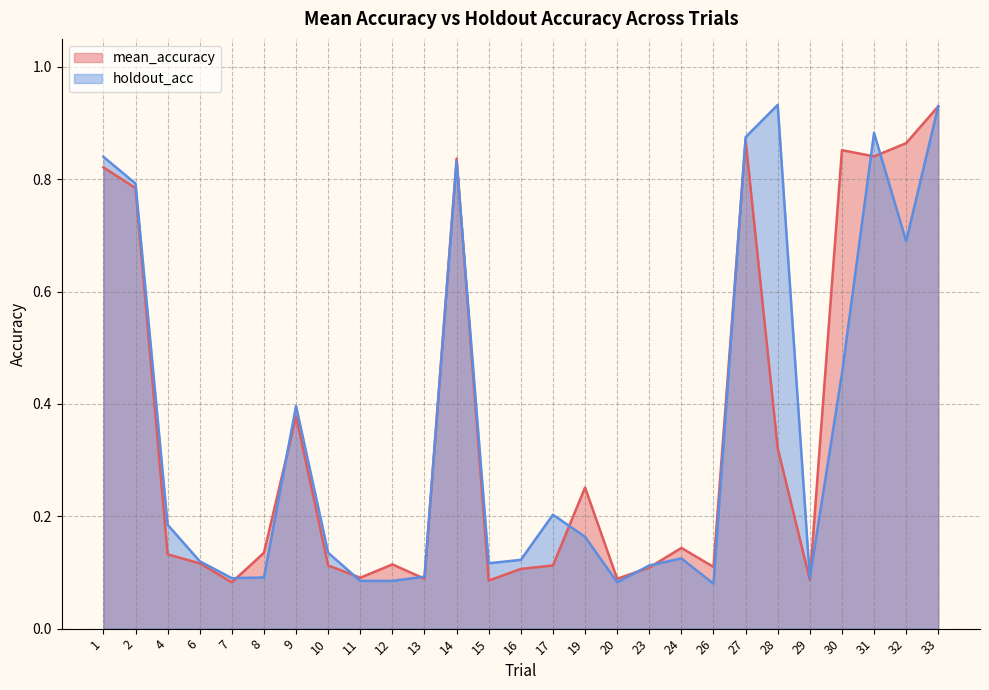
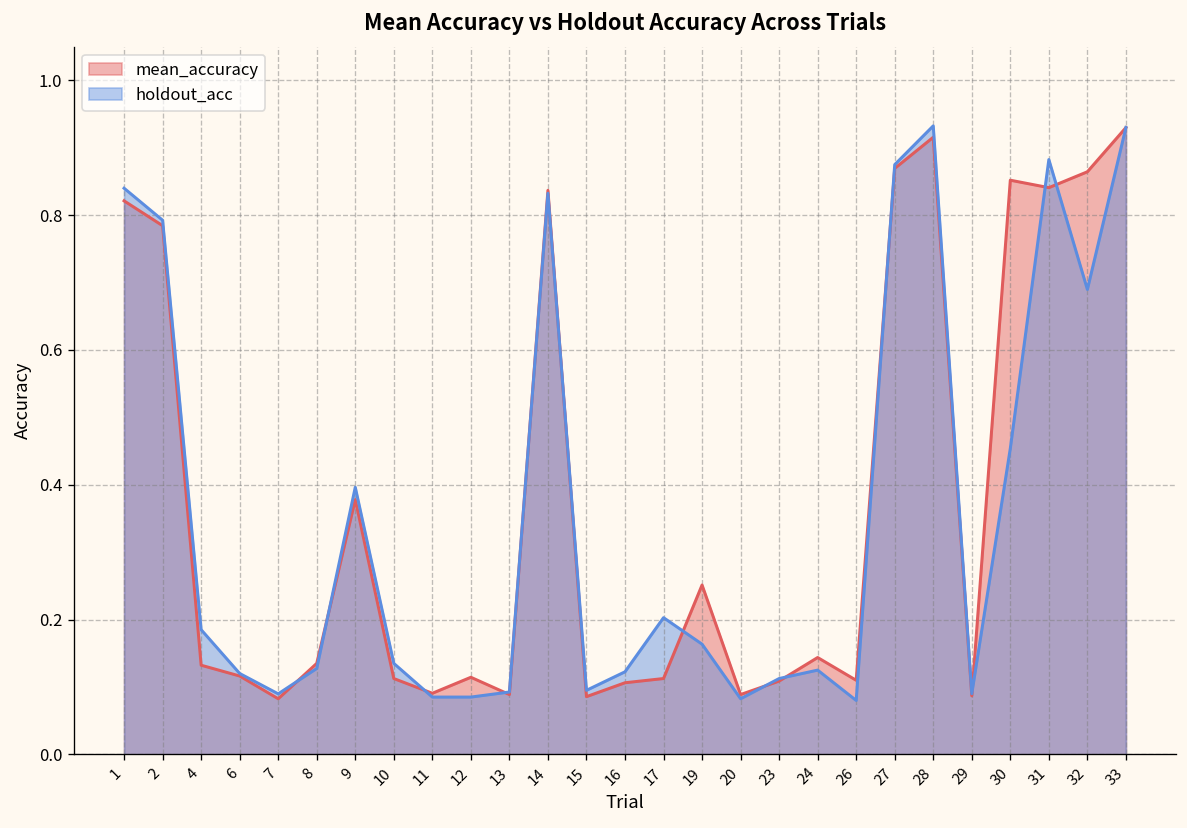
  {
    "mean_accuracy": {
      "1": 0.82,
      "2": 0.78,
      "4": 0.13,
      "7": 0.08,
      "8": 0.14,
      "9": 0.38,
      "10": 0.11,
      "11": 0.09,
      "12": 0.11,
      "15": 0.09,
      "16": 0.11,
      "17": 0.11,
      "19": 0.25,
      "20": 0.09,
      "24": 0.14,
      "26": 0.11,
      "27": 0.87,
-     "28": 0.32,
+     "28": 0.92,
      "30": 0.85,
      "31": 0.84,
      "32": 0.86
    },
    "holdout_acc": {
      "1": 0.84,
      "2": 0.79,
      "4": 0.19,
      "7": 0.09,
-     "8": 0.09,
+     "8": 0.13,
      "9": 0.40,
      "10": 0.14,
      "11": 0.09,
      "12": 0.09,
-     "15": 0.12,
+     "15": 0.09,
      "16": 0.12,
      "17": 0.20,
      "19": 0.16,
      "20": 0.08,
      "24": 0.13,
      "26": 0.08,
      "27": 0.88,
      "28": 0.93,
      "30": 0.45,
      "31": 0.88,
      "32": 0.69
    }
  }
